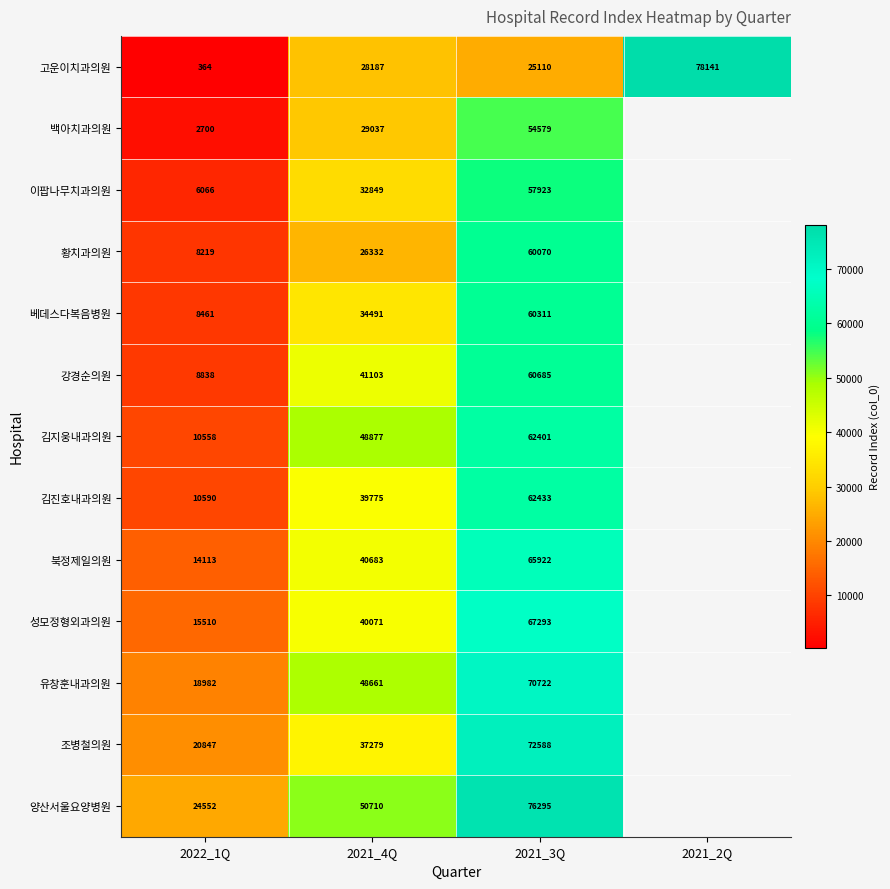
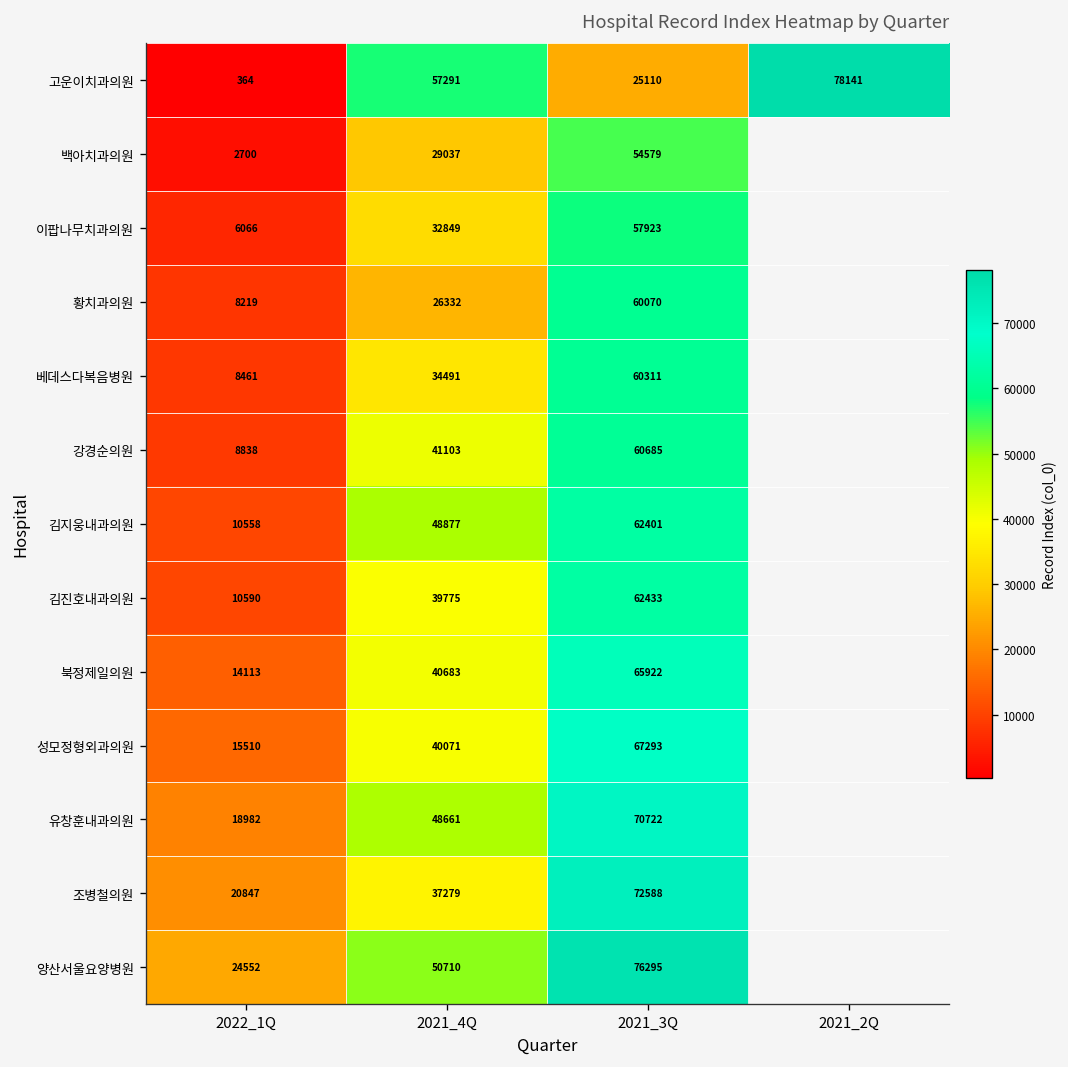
  {
    "고운이치과의원": {
      "2022_1Q": 364,
-     "2021_4Q": 28187,
+     "2021_4Q": 57291,
      "2021_3Q": 25110,
      "2021_2Q": 78141
    },
    "백아치과의원": {
      "2022_1Q": 2700,
      "2021_4Q": 29037,
      "2021_3Q": 54579
    },
    "이팝나무치과의원": {
      "2022_1Q": 6066,
      "2021_4Q": 32849,
      "2021_3Q": 57923
    },
    "황치과의원": {
      "2022_1Q": 8219,
      "2021_4Q": 26332,
      "2021_3Q": 60070
    },
    "베데스다복음병원": {
      "2022_1Q": 8461,
      "2021_4Q": 34491,
      "2021_3Q": 60311
    },
    "강경순의원": {
      "2022_1Q": 8838,
      "2021_4Q": 41103,
      "2021_3Q": 60685
    },
    "김지웅내과의원": {
      "2022_1Q": 10558,
      "2021_4Q": 48877,
      "2021_3Q": 62401
    },
    "김진호내과의원": {
      "2022_1Q": 10590,
      "2021_4Q": 39775,
      "2021_3Q": 62433
    },
    "북정제일의원": {
      "2022_1Q": 14113,
      "2021_4Q": 40683,
      "2021_3Q": 65922
    },
    "성모정형외과의원": {
      "2022_1Q": 15510,
      "2021_4Q": 40071,
      "2021_3Q": 67293
    },
    "유창훈내과의원": {
      "2022_1Q": 18982,
      "2021_4Q": 48661,
      "2021_3Q": 70722
    },
    "조병철의원": {
      "2022_1Q": 20847,
      "2021_4Q": 37279,
      "2021_3Q": 72588
    },
    "양산서울요양병원": {
      "2022_1Q": 24552,
      "2021_4Q": 50710,
      "2021_3Q": 76295
    }
  }
